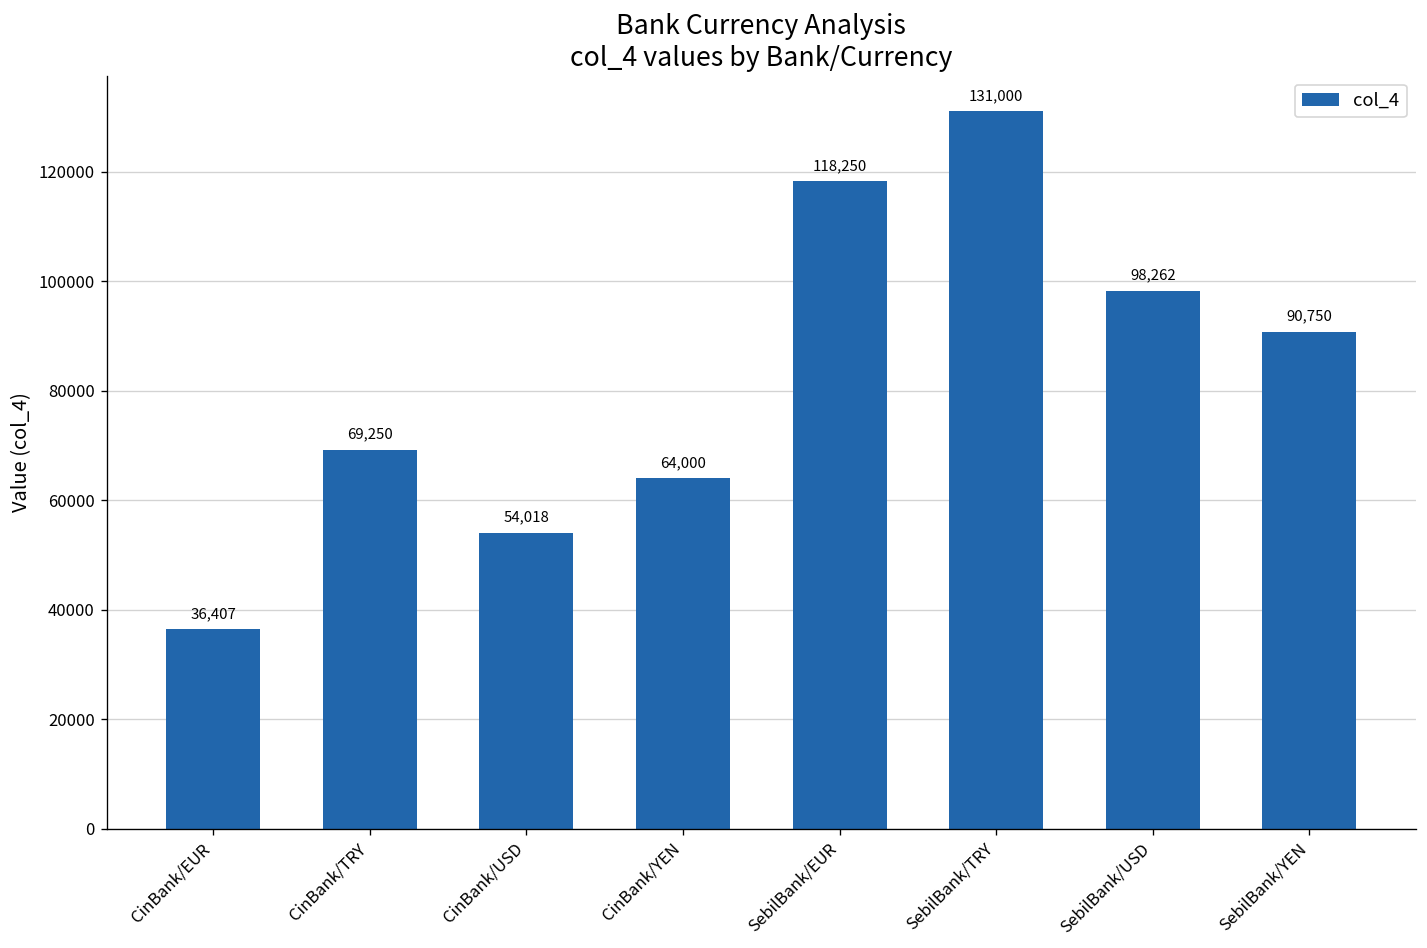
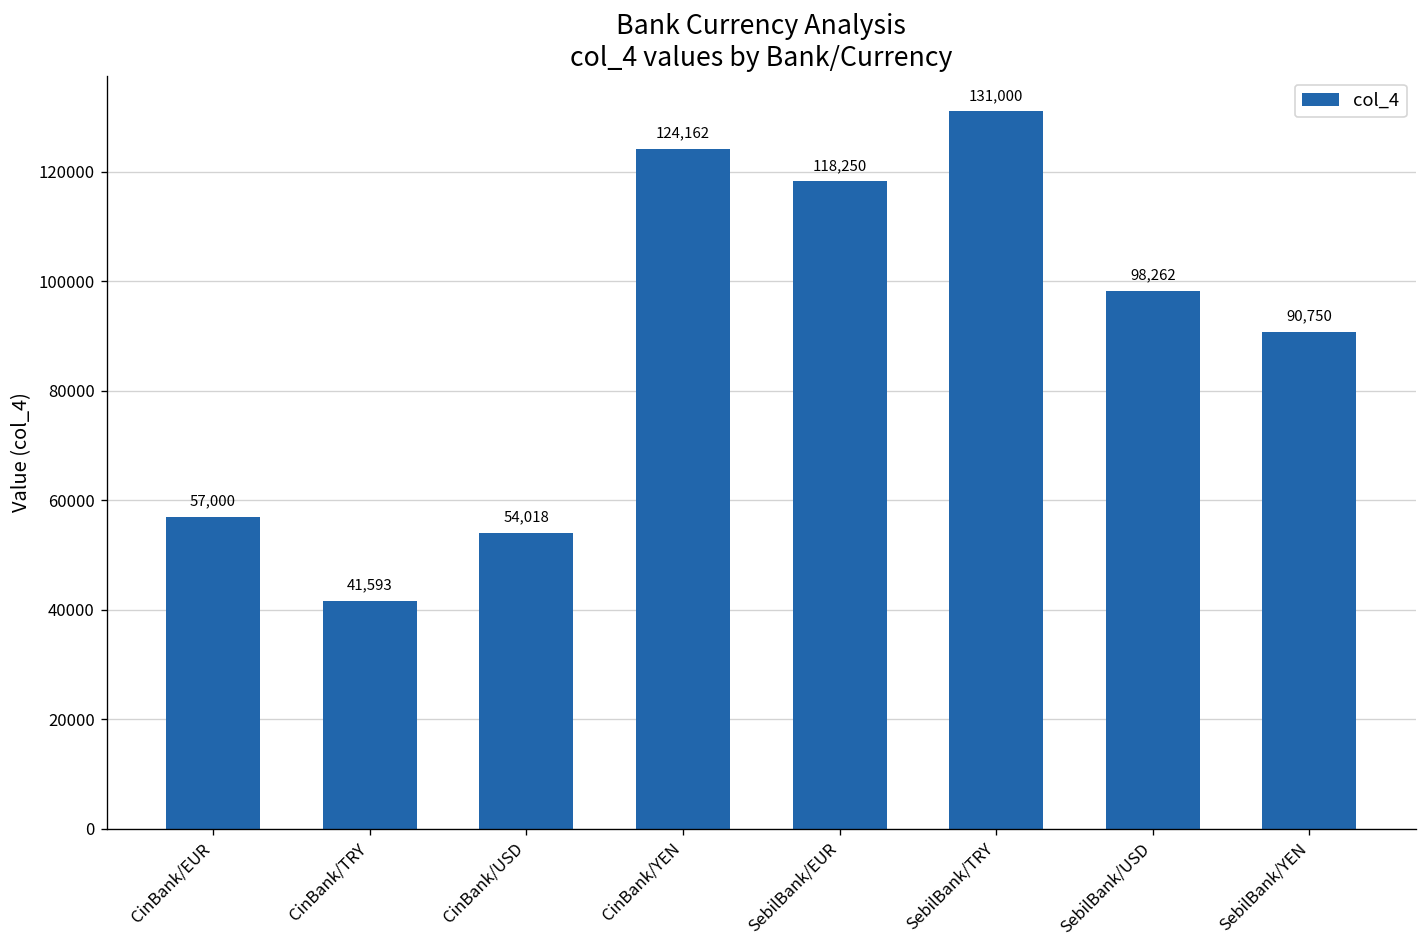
  {
-   "CinBank/EUR": "36,407",
-   "CinBank/TRY": "69,250",
+   "CinBank/EUR": "57,000",
+   "CinBank/TRY": "41,593",
    "CinBank/USD": "54,018",
-   "CinBank/YEN": "64,000",
+   "CinBank/YEN": "124,162",
    "SebilBank/EUR": "118,250",
    "SebilBank/TRY": "131,000",
    "SebilBank/USD": "98,262",
    "SebilBank/YEN": "90,750"
  }
